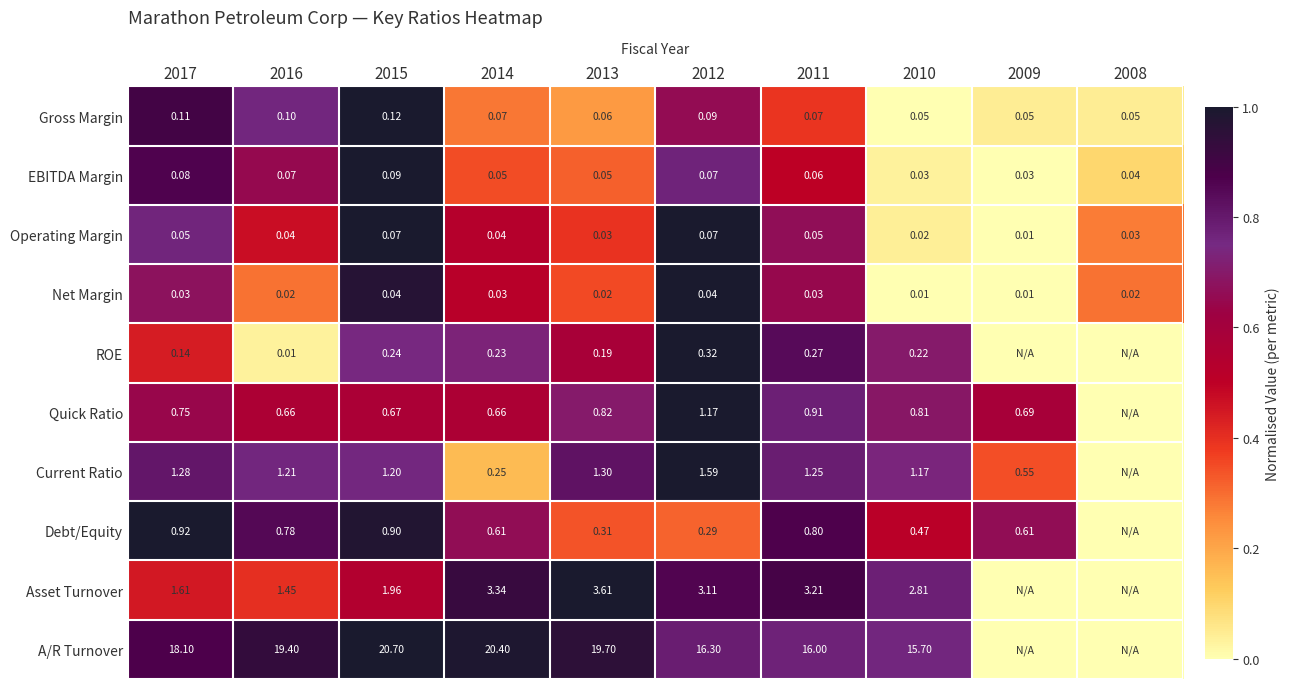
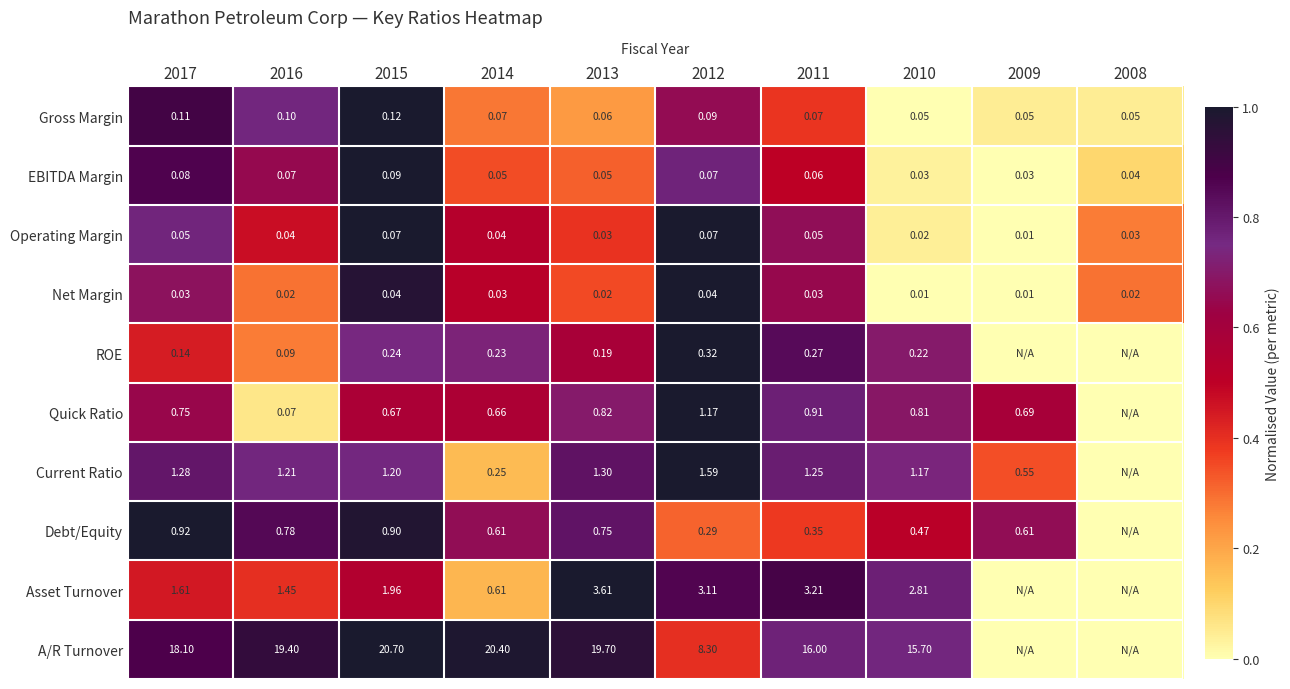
  {
    "Gross Margin": {
      "2017": 0.11,
      "2016": 0.10,
      "2015": 0.12,
      "2014": 0.07,
      "2013": 0.06,
      "2012": 0.09,
      "2011": 0.07,
      "2010": 0.05,
      "2009": 0.05,
      "2008": 0.05
    },
    "EBITDA Margin": {
      "2017": 0.08,
      "2016": 0.07,
      "2015": 0.09,
      "2014": 0.05,
      "2013": 0.05,
      "2012": 0.07,
      "2011": 0.06,
      "2010": 0.03,
      "2009": 0.03,
      "2008": 0.04
    },
    "Operating Margin": {
      "2017": 0.05,
      "2016": 0.04,
      "2015": 0.07,
      "2014": 0.04,
      "2013": 0.03,
      "2012": 0.07,
      "2011": 0.05,
      "2010": 0.02,
      "2009": 0.01,
      "2008": 0.03
    },
    "Net Margin": {
      "2017": 0.03,
      "2016": 0.02,
      "2015": 0.04,
      "2014": 0.03,
      "2013": 0.02,
      "2012": 0.04,
      "2011": 0.03,
      "2010": 0.01,
      "2009": 0.01,
      "2008": 0.02
    },
    "ROE": {
      "2017": 0.14,
-     "2016": 0.01,
+     "2016": 0.09,
      "2015": 0.24,
      "2014": 0.23,
      "2013": 0.19,
      "2012": 0.32,
      "2011": 0.27,
      "2010": 0.22
    },
    "Quick Ratio": {
      "2017": 0.75,
-     "2016": 0.66,
+     "2016": 0.07,
      "2015": 0.67,
      "2014": 0.66,
      "2013": 0.82,
      "2012": 1.17,
      "2011": 0.91,
      "2010": 0.81,
      "2009": 0.69
    },
    "Current Ratio": {
      "2017": 1.28,
      "2016": 1.21,
      "2015": 1.20,
      "2014": 0.25,
      "2013": 1.30,
      "2012": 1.59,
      "2011": 1.25,
      "2010": 1.17,
      "2009": 0.55
    },
    "Debt/Equity": {
      "2017": 0.92,
      "2016": 0.78,
      "2015": 0.90,
      "2014": 0.61,
-     "2013": 0.31,
+     "2013": 0.75,
      "2012": 0.29,
-     "2011": 0.80,
+     "2011": 0.35,
      "2010": 0.47,
      "2009": 0.61
    },
    "Asset Turnover": {
      "2017": 1.61,
      "2016": 1.45,
      "2015": 1.96,
-     "2014": 3.34,
+     "2014": 0.61,
      "2013": 3.61,
      "2012": 3.11,
      "2011": 3.21,
      "2010": 2.81
    },
    "A/R Turnover": {
      "2017": 18.10,
      "2016": 19.40,
      "2015": 20.70,
      "2014": 20.40,
      "2013": 19.70,
-     "2012": 16.30,
+     "2012": 8.30,
      "2011": 16.00,
      "2010": 15.70
    }
  }
